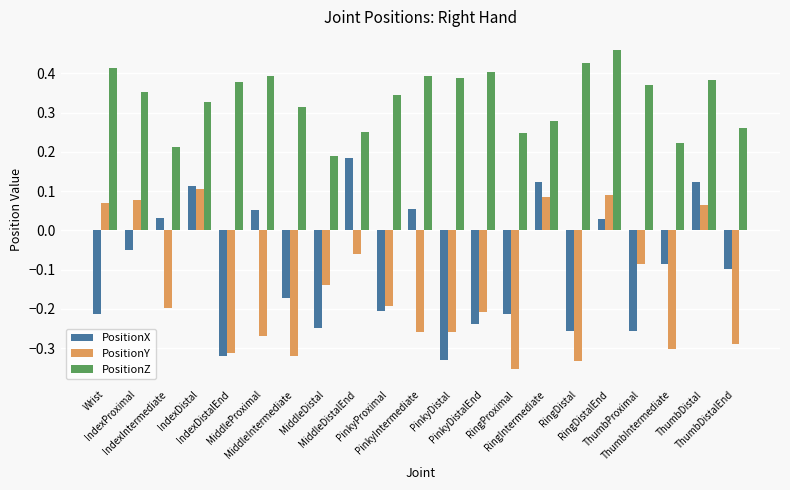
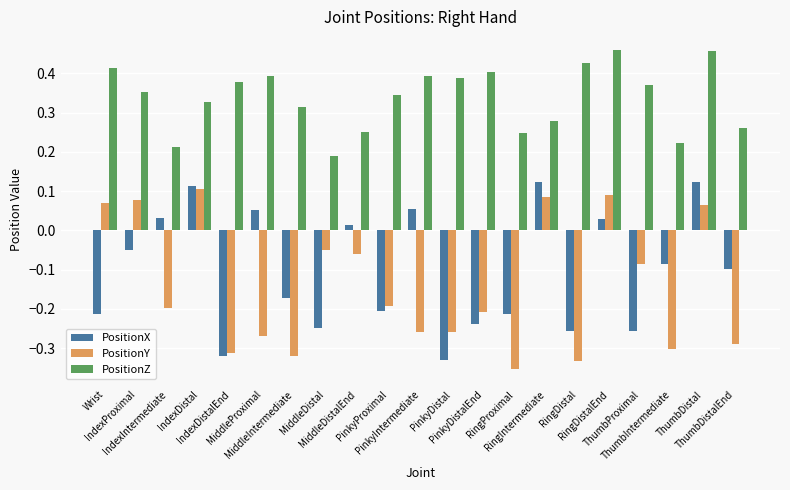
  {
    "PositionX": {
      "Wrist": -0.21,
      "IndexProximal": -0.05,
      "IndexIntermediate": 0.03,
      "IndexDistal": 0.11,
      "IndexDistalEnd": -0.32,
      "MiddleProximal": 0.05,
      "MiddleIntermediate": -0.17,
      "MiddleDistal": -0.25,
-     "MiddleDistalEnd": 0.18,
+     "MiddleDistalEnd": 0.01,
      "PinkyProximal": -0.20,
      "PinkyIntermediate": 0.05,
      "PinkyDistal": -0.33,
      "PinkyDistalEnd": -0.24,
      "RingProximal": -0.21,
      "RingIntermediate": 0.12,
      "RingDistal": -0.26,
      "RingDistalEnd": 0.03,
      "ThumbProximal": -0.26,
      "ThumbIntermediate": -0.09,
      "ThumbDistal": 0.12,
      "ThumbDistalEnd": -0.10
    },
    "PositionY": {
      "Wrist": 0.07,
      "IndexProximal": 0.08,
      "IndexIntermediate": -0.20,
      "IndexDistal": 0.11,
      "IndexDistalEnd": -0.31,
      "MiddleProximal": -0.27,
      "MiddleIntermediate": -0.32,
-     "MiddleDistal": -0.14,
+     "MiddleDistal": -0.05,
      "MiddleDistalEnd": -0.06,
      "PinkyProximal": -0.19,
      "PinkyIntermediate": -0.26,
      "PinkyDistal": -0.26,
      "PinkyDistalEnd": -0.21,
      "RingProximal": -0.35,
      "RingIntermediate": 0.08,
      "RingDistal": -0.33,
      "RingDistalEnd": 0.09,
      "ThumbProximal": -0.08,
      "ThumbIntermediate": -0.30,
      "ThumbDistal": 0.06,
      "ThumbDistalEnd": -0.29
    },
    "PositionZ": {
      "Wrist": 0.41,
      "IndexProximal": 0.35,
      "IndexIntermediate": 0.21,
      "IndexDistal": 0.33,
      "IndexDistalEnd": 0.38,
      "MiddleProximal": 0.39,
      "MiddleIntermediate": 0.31,
      "MiddleDistal": 0.19,
      "MiddleDistalEnd": 0.25,
      "PinkyProximal": 0.34,
      "PinkyIntermediate": 0.39,
      "PinkyDistal": 0.39,
      "PinkyDistalEnd": 0.40,
      "RingProximal": 0.25,
      "RingIntermediate": 0.28,
      "RingDistal": 0.43,
      "RingDistalEnd": 0.46,
      "ThumbProximal": 0.37,
      "ThumbIntermediate": 0.22,
-     "ThumbDistal": 0.38,
+     "ThumbDistal": 0.46,
      "ThumbDistalEnd": 0.26
    }
  }
